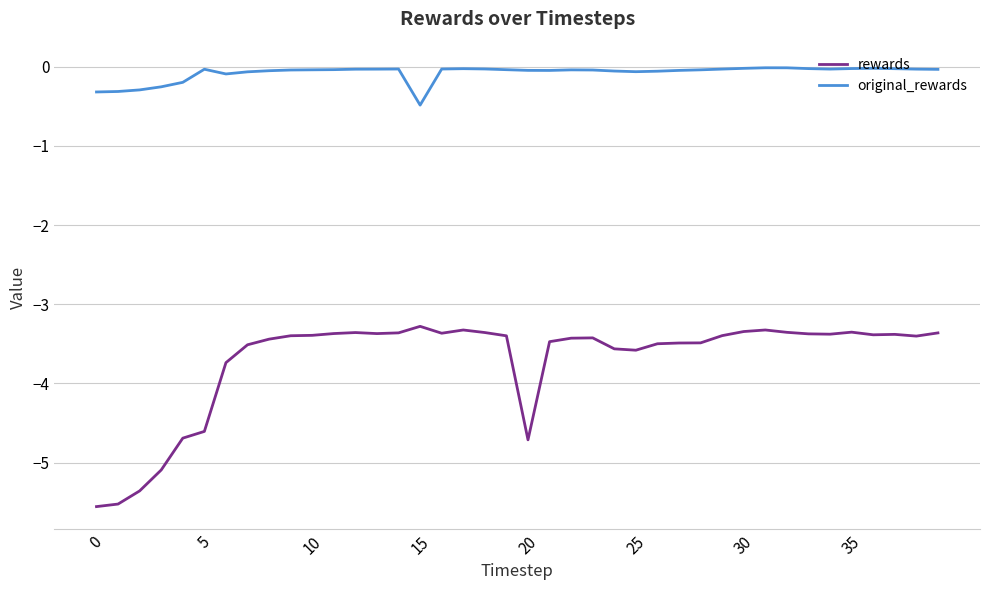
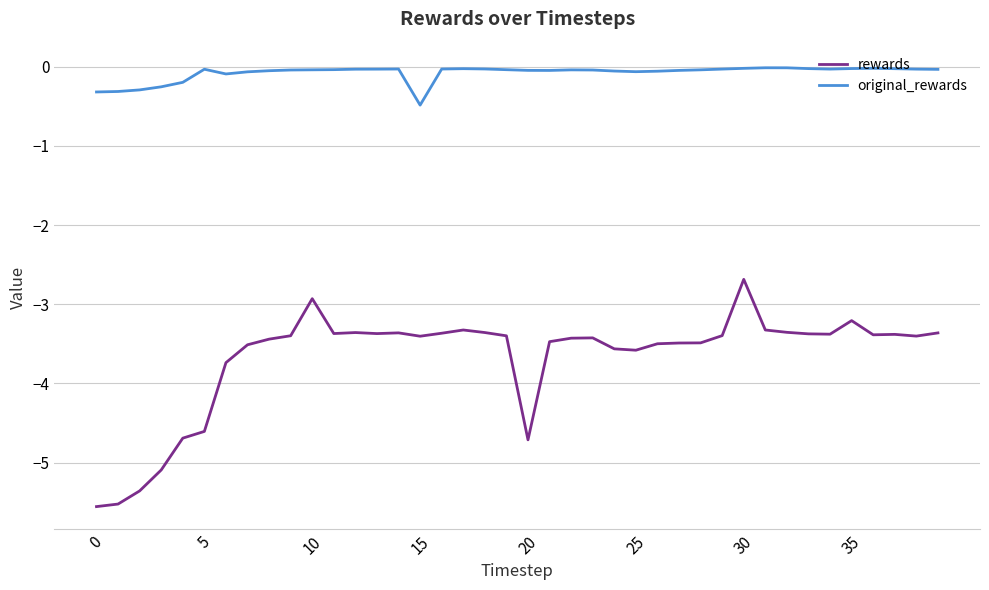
  {
    "rewards": {
      "0": -5.6,
      "5": -4.6,
-     "10": -3.4,
-     "15": -3.3,
+     "10": -2.9,
+     "15": -3.4,
      "20": -4.7,
      "25": -3.6,
-     "30": -3.3,
-     "35": -3.4
+     "30": -2.7,
+     "35": -3.2
    },
    "original_rewards": {
      "0": -0.3,
      "5": 0.0,
      "10": 0.0,
      "15": -0.5,
      "20": 0.0,
      "25": -0.1,
      "30": 0.0,
      "35": 0.0
    }
  }
